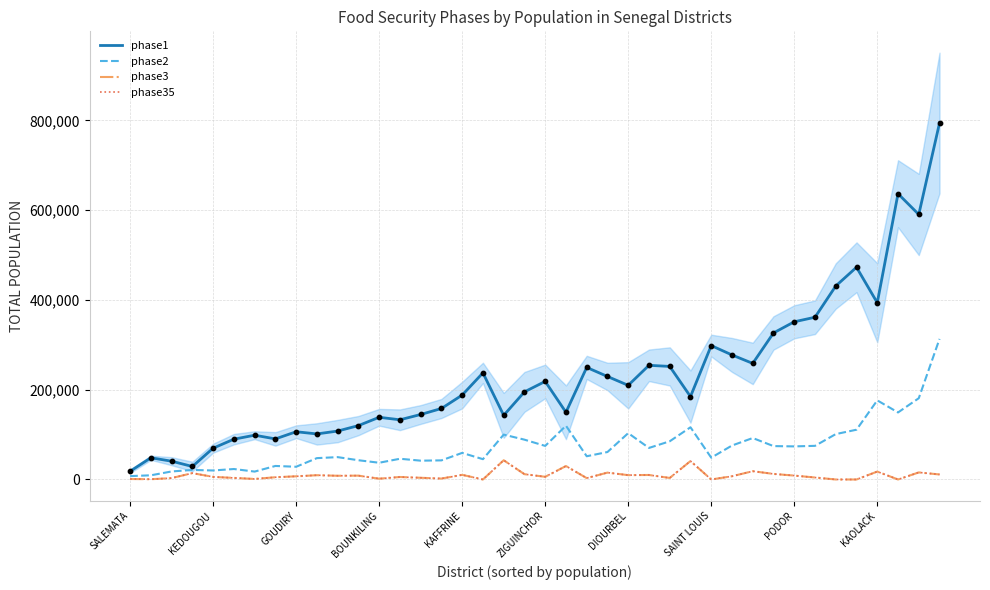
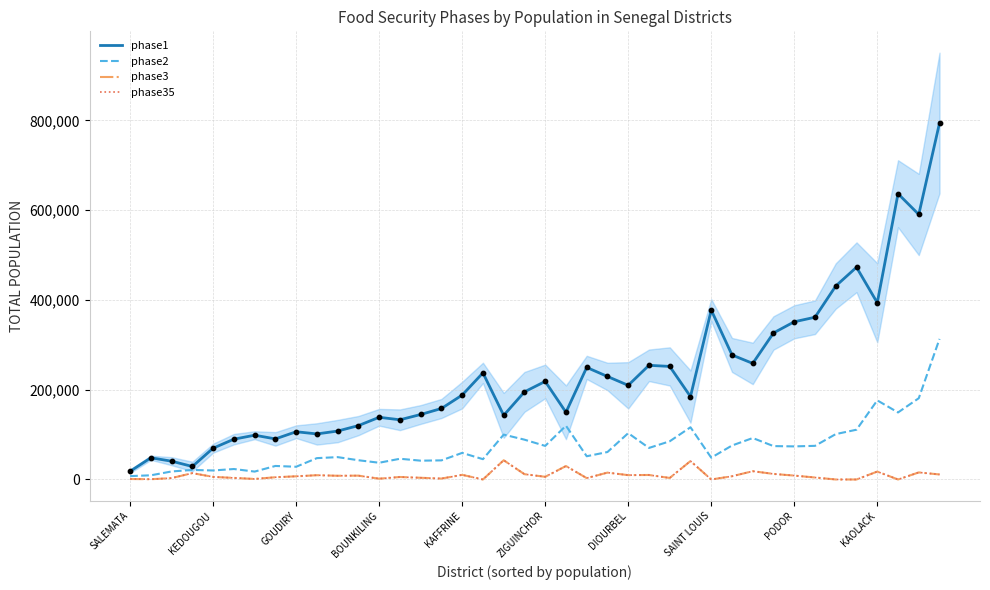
  {
    "phase1": {
-     "SAINT LOUIS": "300,000"
+     "SAINT LOUIS": "380,000"
    },
    "phase35": {
      "SALEMATA": "0",
      "SAINT LOUIS": "0"
    }
  }
